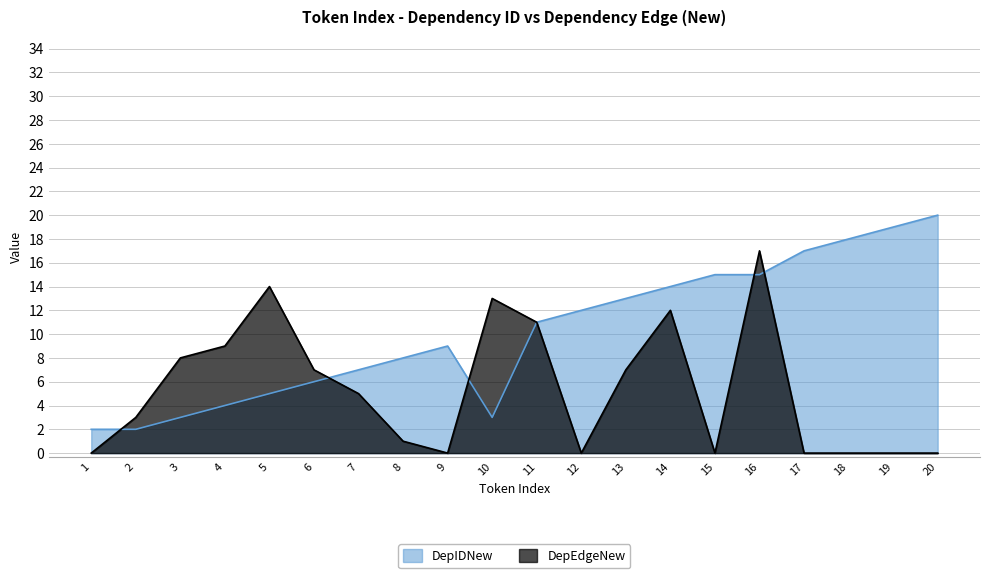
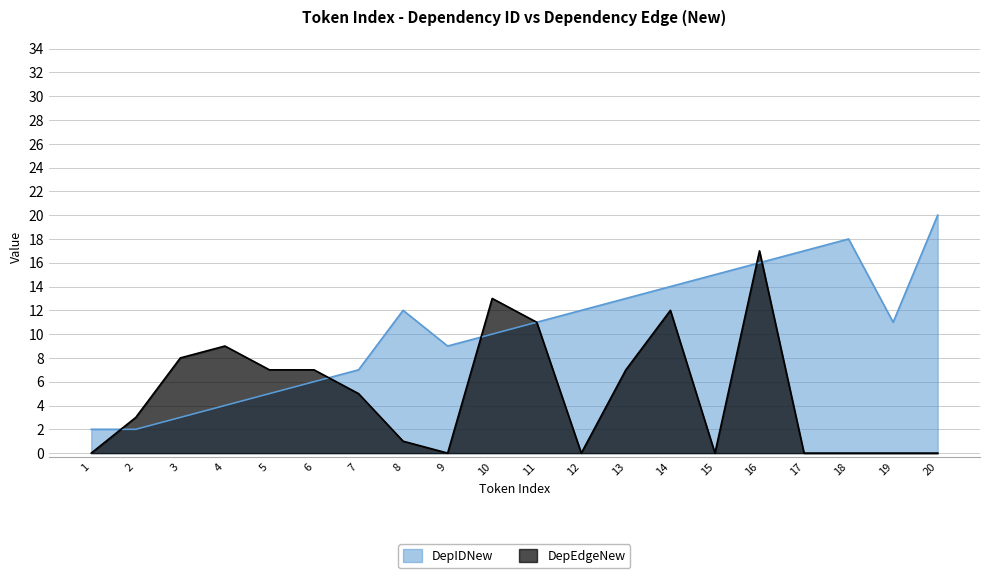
  {
    "DepIDNew": {
      "1": 2,
      "2": 2,
      "3": 3,
      "4": 4,
      "5": 5,
      "6": 6,
      "7": 7,
-     "8": 8,
+     "8": 12,
      "9": 9,
-     "10": 3,
+     "10": 10,
      "12": 12,
      "13": 13,
      "14": 14,
      "15": 15,
-     "16": 15,
+     "16": 16,
      "17": 17,
      "18": 18,
-     "19": 19,
+     "19": 11,
      "20": 20
    },
    "DepEdgeNew": {
      "1": 0,
      "2": 3,
      "3": 8,
      "4": 9,
-     "5": 14,
+     "5": 7,
      "6": 7,
      "7": 5,
      "8": 1,
      "9": 0,
      "10": 13,
      "12": 0,
      "13": 7,
      "14": 12,
      "15": 0,
      "16": 17,
      "17": 0,
      "18": 0,
      "19": 0,
      "20": 0
    }
  }
